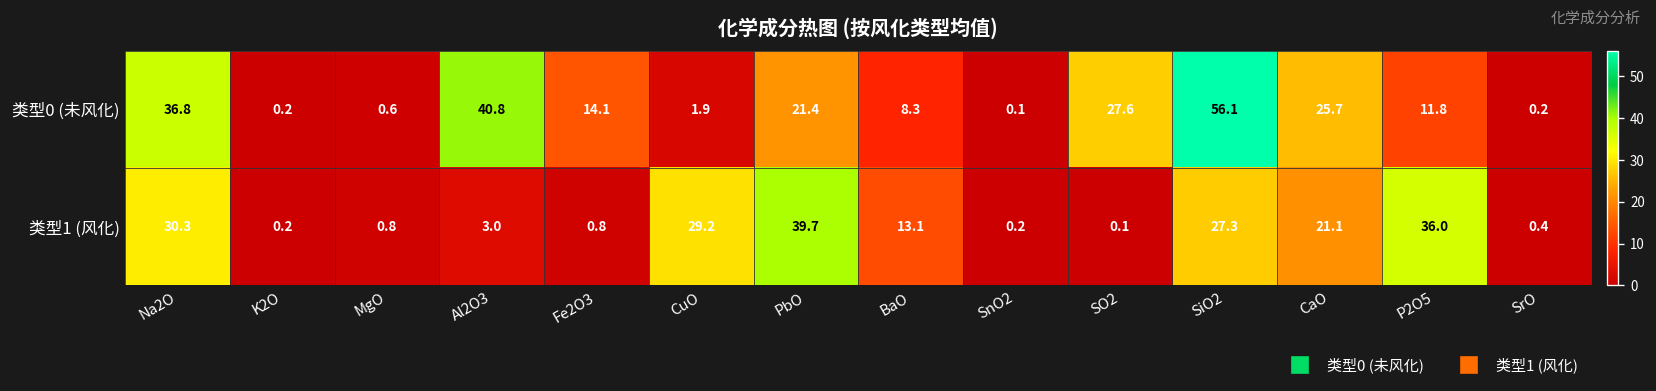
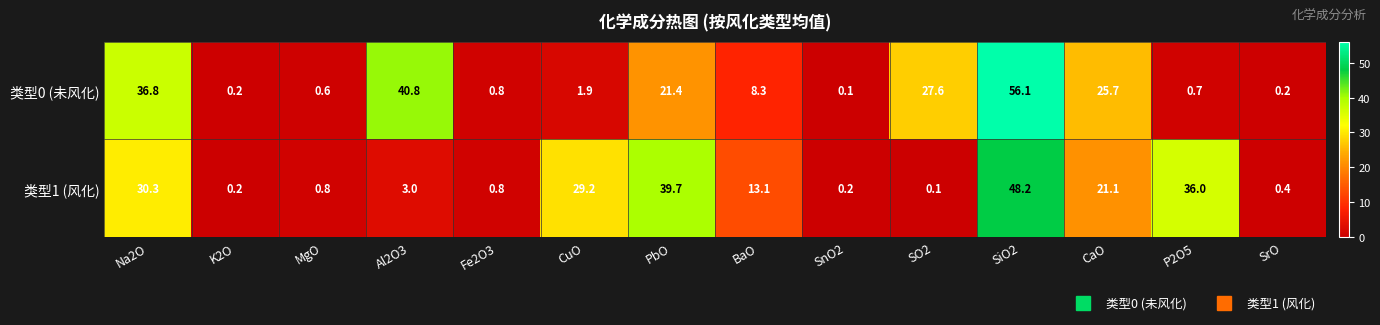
  {
    "类型0 (未风化)": {
      "Na2O": 36.8,
      "K2O": 0.2,
      "MgO": 0.6,
      "Al2O3": 40.8,
-     "Fe2O3": 14.1,
+     "Fe2O3": 0.8,
      "CuO": 1.9,
      "PbO": 21.4,
      "BaO": 8.3,
      "SnO2": 0.1,
      "SO2": 27.6,
      "SiO2": 56.1,
      "CaO": 25.7,
-     "P2O5": 11.8,
+     "P2O5": 0.7,
      "SrO": 0.2
    },
    "类型1 (风化)": {
      "Na2O": 30.3,
      "K2O": 0.2,
      "MgO": 0.8,
      "Al2O3": 3.0,
      "Fe2O3": 0.8,
      "CuO": 29.2,
      "PbO": 39.7,
      "BaO": 13.1,
      "SnO2": 0.2,
      "SO2": 0.1,
-     "SiO2": 27.3,
+     "SiO2": 48.2,
      "CaO": 21.1,
      "P2O5": 36.0,
      "SrO": 0.4
    }
  }
